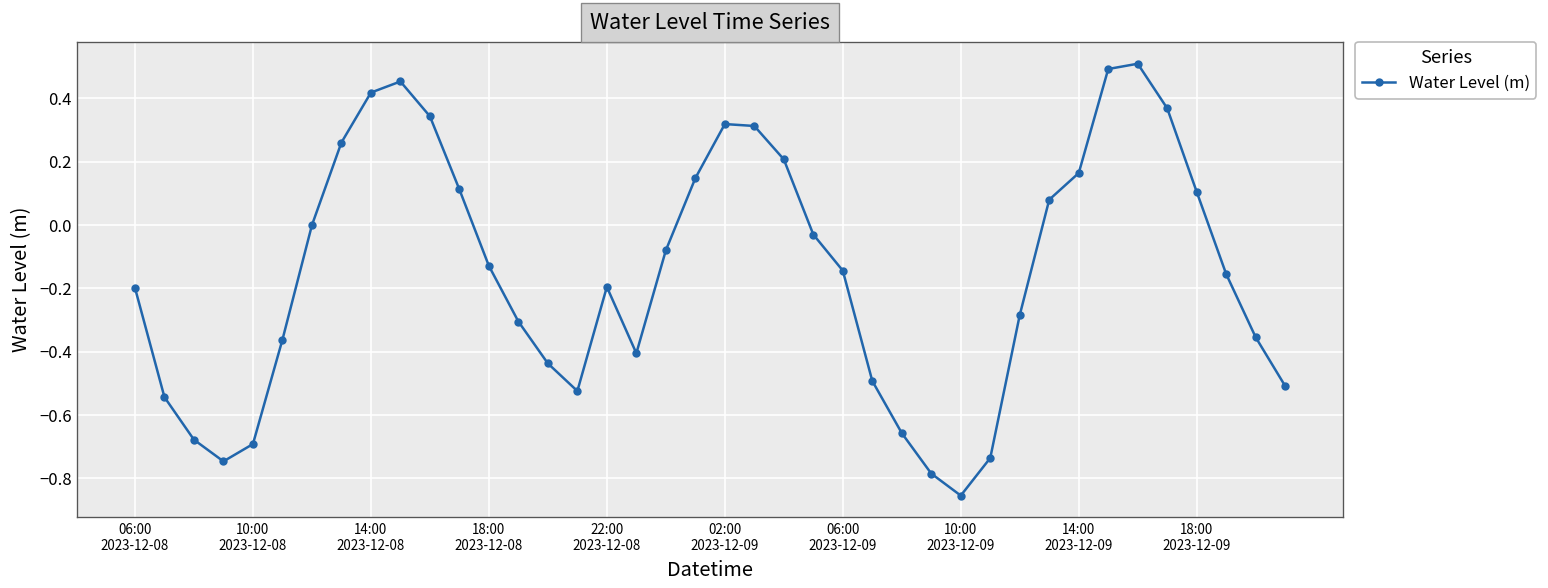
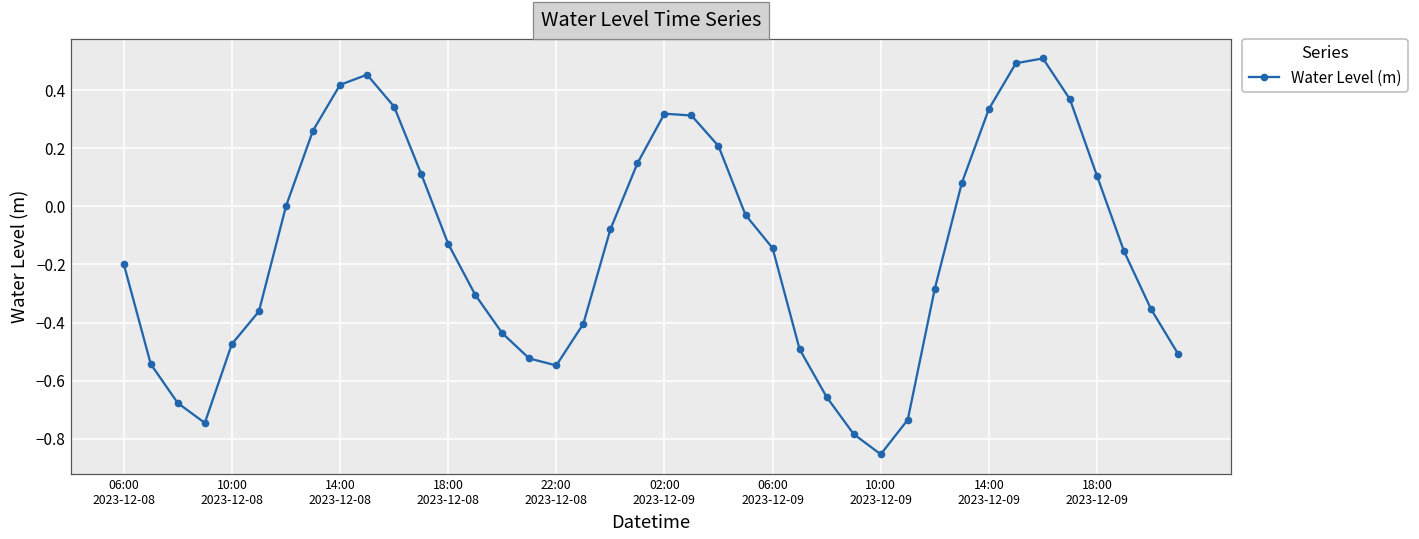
  {
    "06:00 2023-12-08": -0.20,
-   "10:00 2023-12-08": -0.69,
+   "10:00 2023-12-08": -0.47,
    "14:00 2023-12-08": 0.42,
    "18:00 2023-12-08": -0.13,
-   "22:00 2023-12-08": -0.20,
+   "22:00 2023-12-08": -0.55,
    "02:00 2023-12-09": 0.32,
    "06:00 2023-12-09": -0.14,
    "10:00 2023-12-09": -0.85,
-   "14:00 2023-12-09": 0.16,
+   "14:00 2023-12-09": 0.34,
    "18:00 2023-12-09": 0.11
  }
